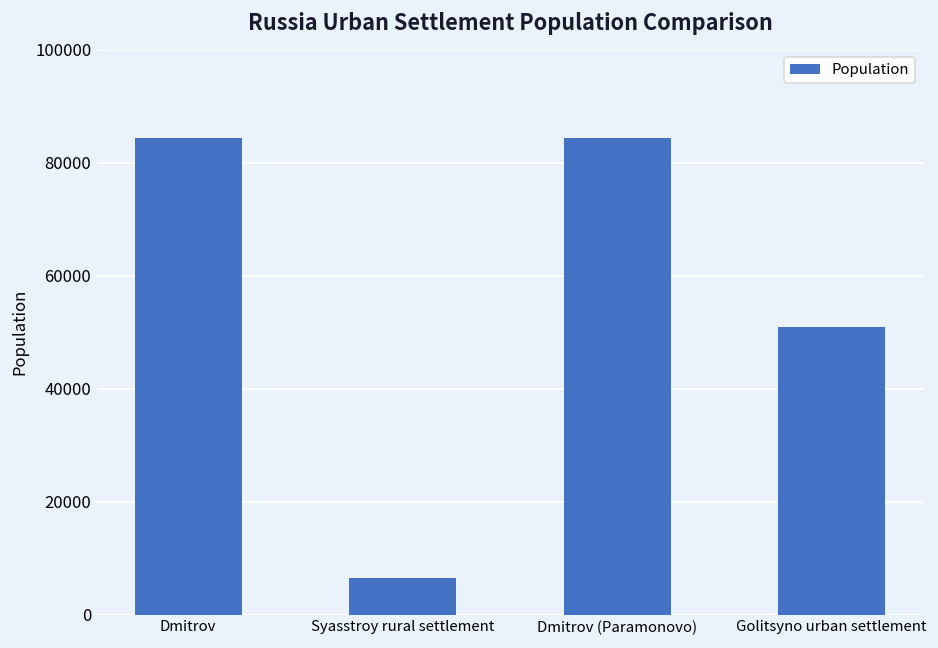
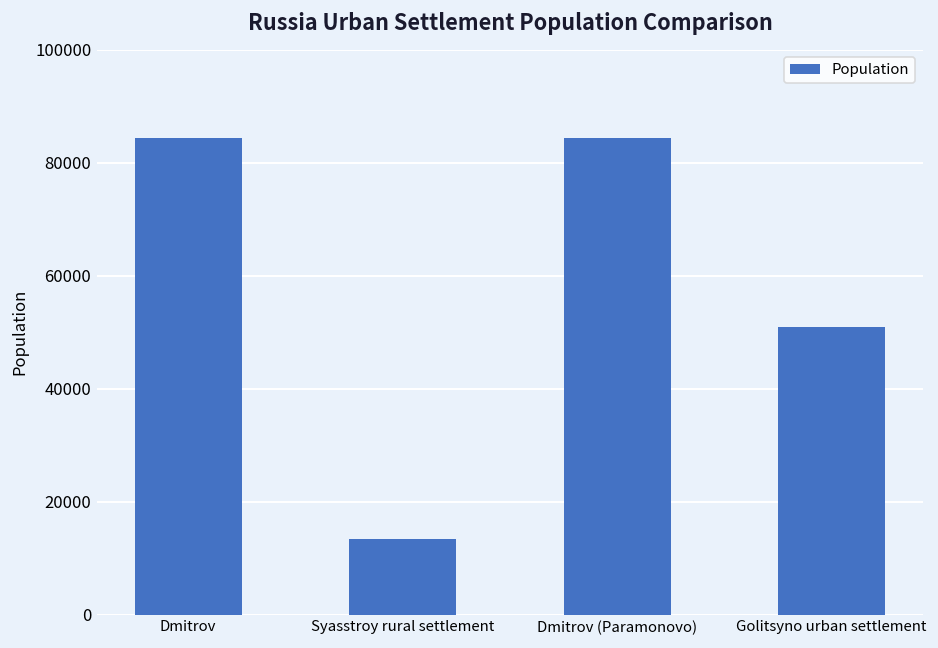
  {
    "Dmitrov": 84000,
-   "Syasstroy rural settlement": 6000,
+   "Syasstroy rural settlement": 13000,
    "Dmitrov (Paramonovo)": 84000,
    "Golitsyno urban settlement": 51000
  }
